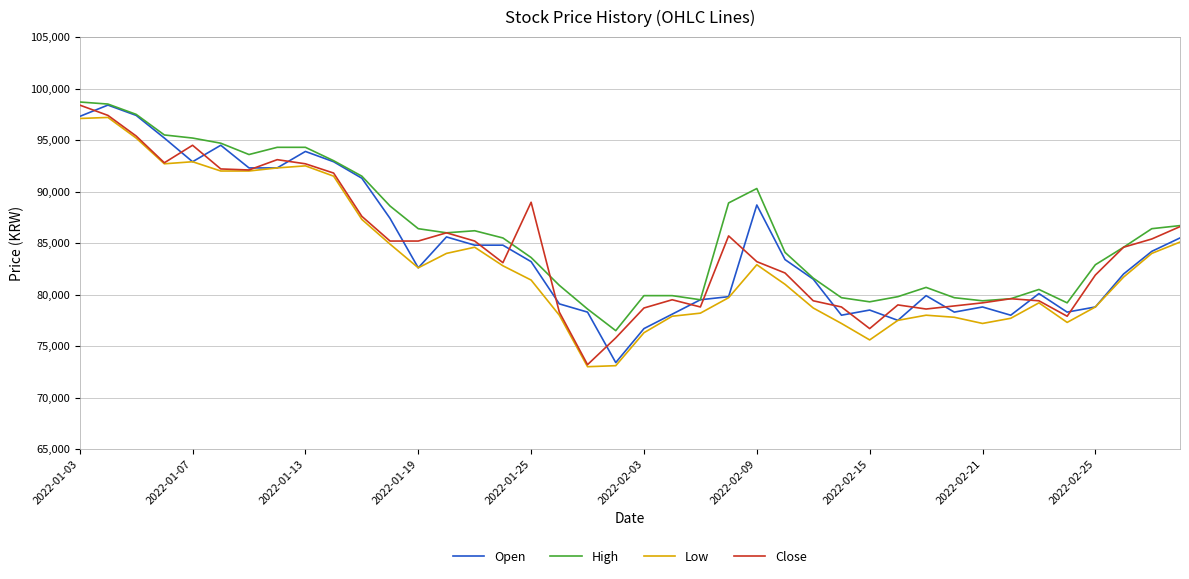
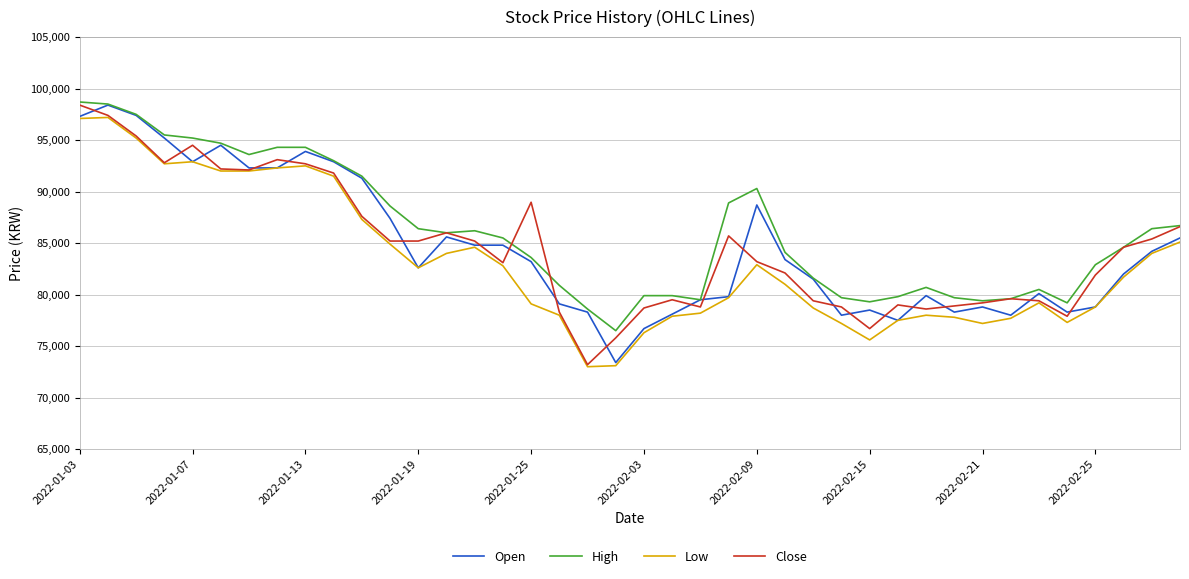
  {
    "Open": {
      "2022-01-13": "93,900",
      "2022-01-25": "83,200",
      "2022-02-03": "76,700",
      "2022-02-09": "88,700",
      "2022-02-15": "78,500",
      "2022-02-21": "78,800"
    },
    "High": {
      "2022-01-03": "98,700",
      "2022-01-07": "95,200",
      "2022-01-13": "94,300",
      "2022-01-19": "86,400",
      "2022-01-25": "83,600",
      "2022-02-03": "79,900",
      "2022-02-09": "90,300",
      "2022-02-15": "79,300",
      "2022-02-25": "82,900"
    },
    "Low": {
-     "2022-01-25": "81,400",
+     "2022-01-25": "79,100",
      "2022-02-03": "76,300",
      "2022-02-09": "82,900",
      "2022-02-15": "75,600",
      "2022-02-21": "77,200"
    },
    "Close": {
      "2022-01-03": "98,400",
      "2022-01-07": "94,500",
      "2022-01-19": "85,200",
      "2022-01-25": "89,000",
      "2022-02-03": "78,700",
      "2022-02-09": "83,200",
      "2022-02-15": "76,700",
      "2022-02-25": "81,900"
    }
  }
